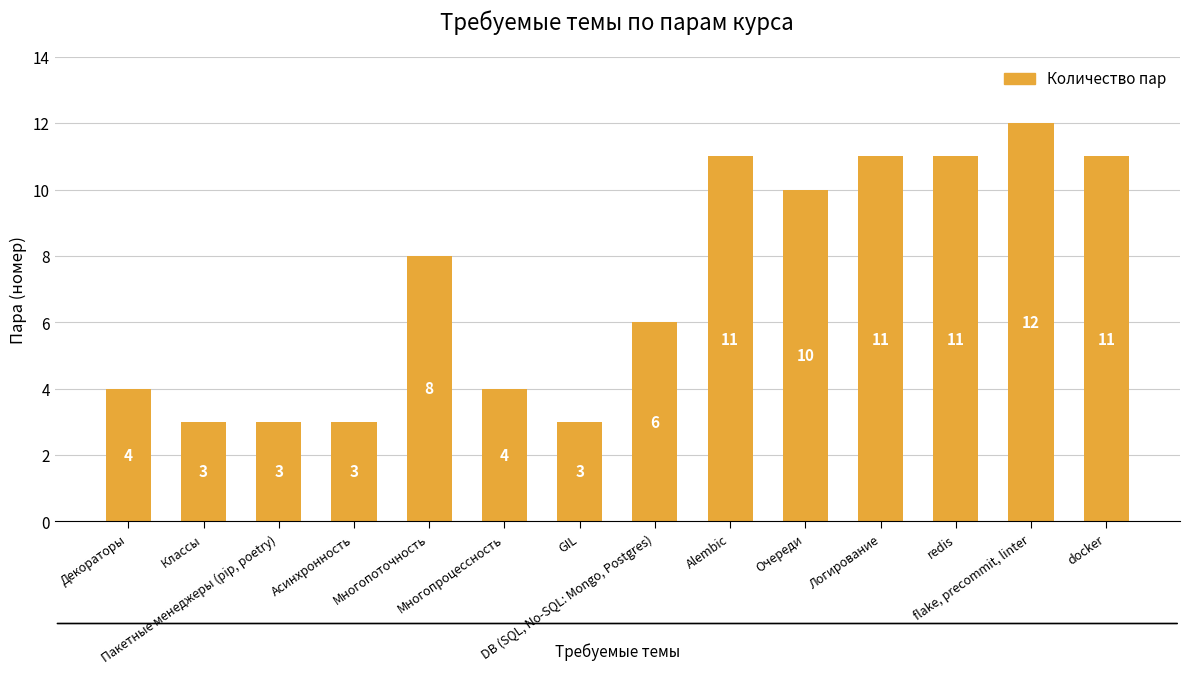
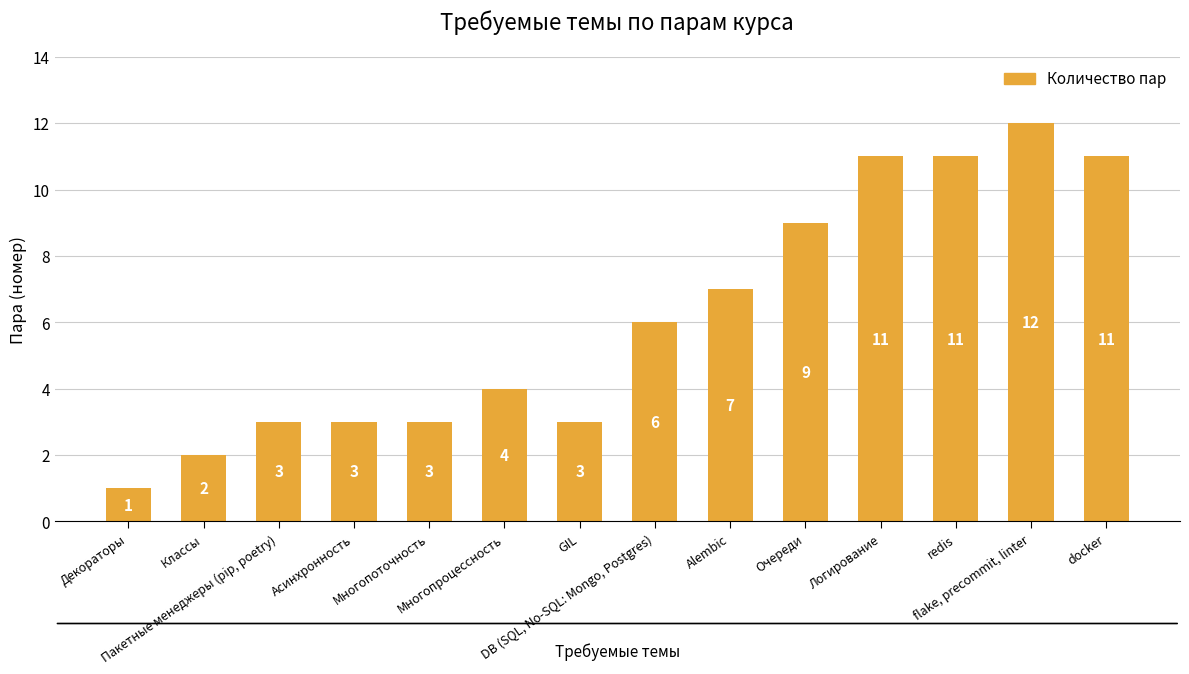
  {
-   "Декораторы": 4,
-   "Классы": 3,
+   "Декораторы": 1,
+   "Классы": 2,
    "Пакетные менеджеры (pip, poetry)": 3,
    "Асинхронность": 3,
-   "Многопоточность": 8,
+   "Многопоточность": 3,
    "Многопроцессность": 4,
    "GIL": 3,
    "DB (SQL, No-SQL: Mongo, Postgres)": 6,
-   "Alembic": 11,
-   "Очереди": 10,
+   "Alembic": 7,
+   "Очереди": 9,
    "Логирование": 11,
    "redis": 11,
    "flake, precommit, linter": 12,
    "docker": 11
  }
